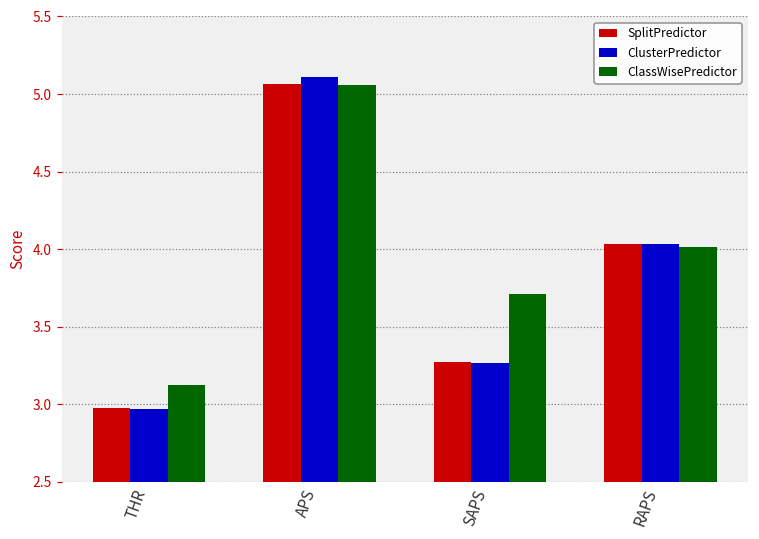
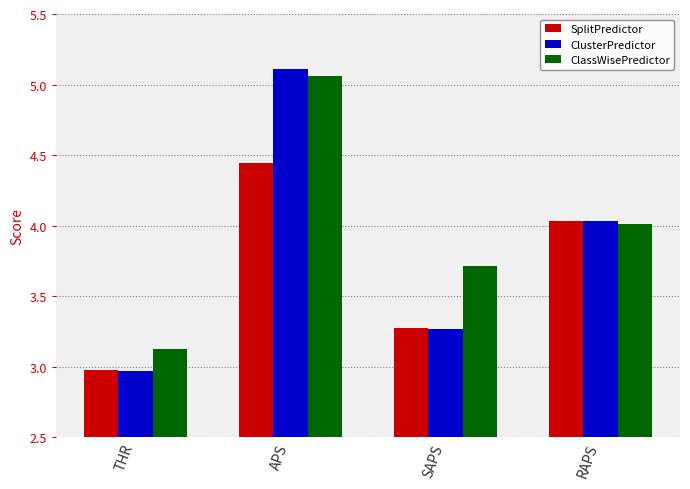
  {
    "SplitPredictor": {
      "THR": 2.98,
-     "APS": 5.06,
+     "APS": 4.44,
      "SAPS": 3.28,
      "RAPS": 4.03
    },
    "ClusterPredictor": {
      "THR": 2.97,
      "APS": 5.11,
      "SAPS": 3.26,
      "RAPS": 4.03
    },
    "ClassWisePredictor": {
      "THR": 3.12,
      "APS": 5.06,
      "SAPS": 3.71,
      "RAPS": 4.01
    }
  }
